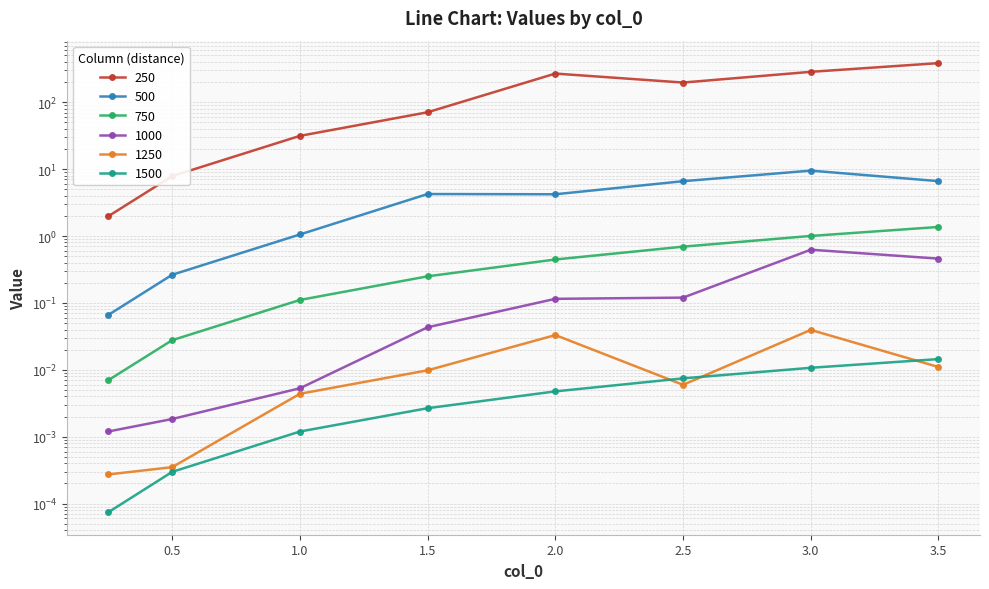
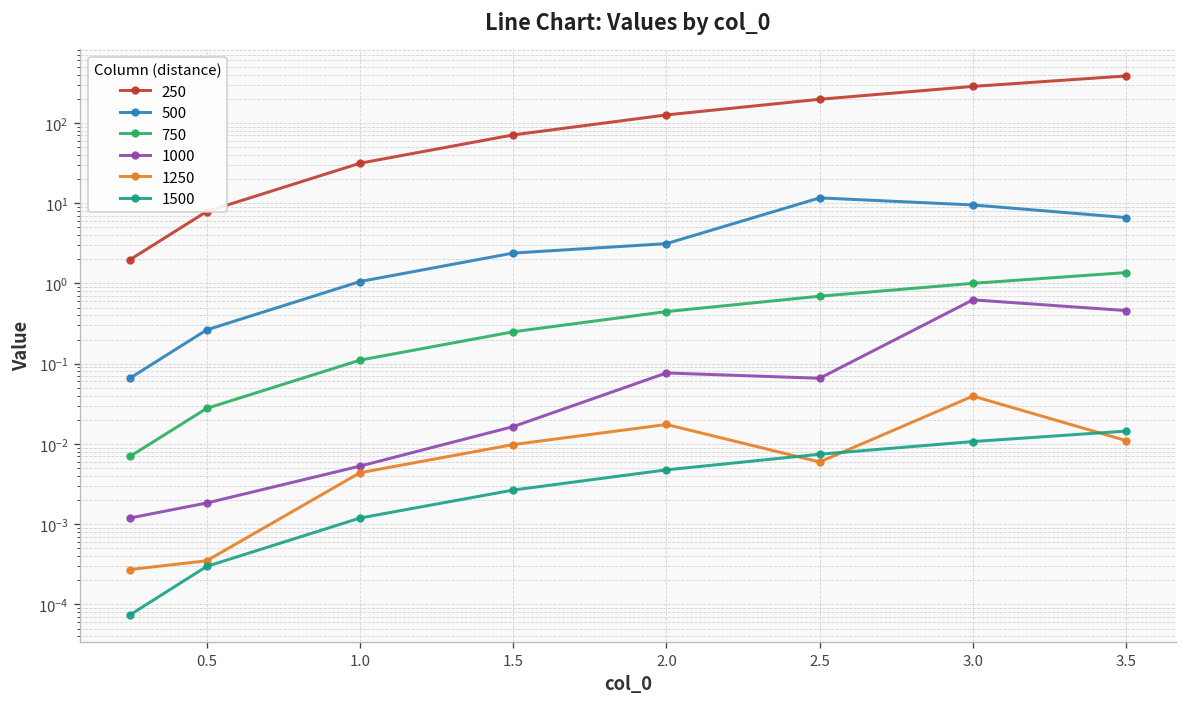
  {
    "250": {
      "1.0": 30,
      "1.5": 70,
-     "2.0": 270,
+     "2.0": 130,
      "2.5": 200,
      "3.0": 280,
      "3.5": 400
    },
    "500": {
      "0.5": 0.26,
      "1.0": 1.1,
-     "1.5": 4,
-     "2.0": 4,
-     "2.5": 7,
+     "1.5": 2.4,
+     "2.0": 3,
+     "2.5": 12,
      "3.0": 9,
      "3.5": 7
    },
    "1000": {
      "0.5": 0.0018,
      "1.0": 0.005,
-     "1.5": 0.04,
-     "2.0": 0.12,
-     "2.5": 0.12,
+     "1.5": 0.016,
+     "2.0": 0.08,
+     "2.5": 0.07,
      "3.0": 0.6,
      "3.5": 0.5
    },
    "1250": {
      "0.5": 0.0004,
      "1.0": 0.004,
      "1.5": 0.010,
-     "2.0": 0.03,
+     "2.0": 0.017,
      "2.5": 0.006,
      "3.0": 0.04,
      "3.5": 0.011
    }
  }
